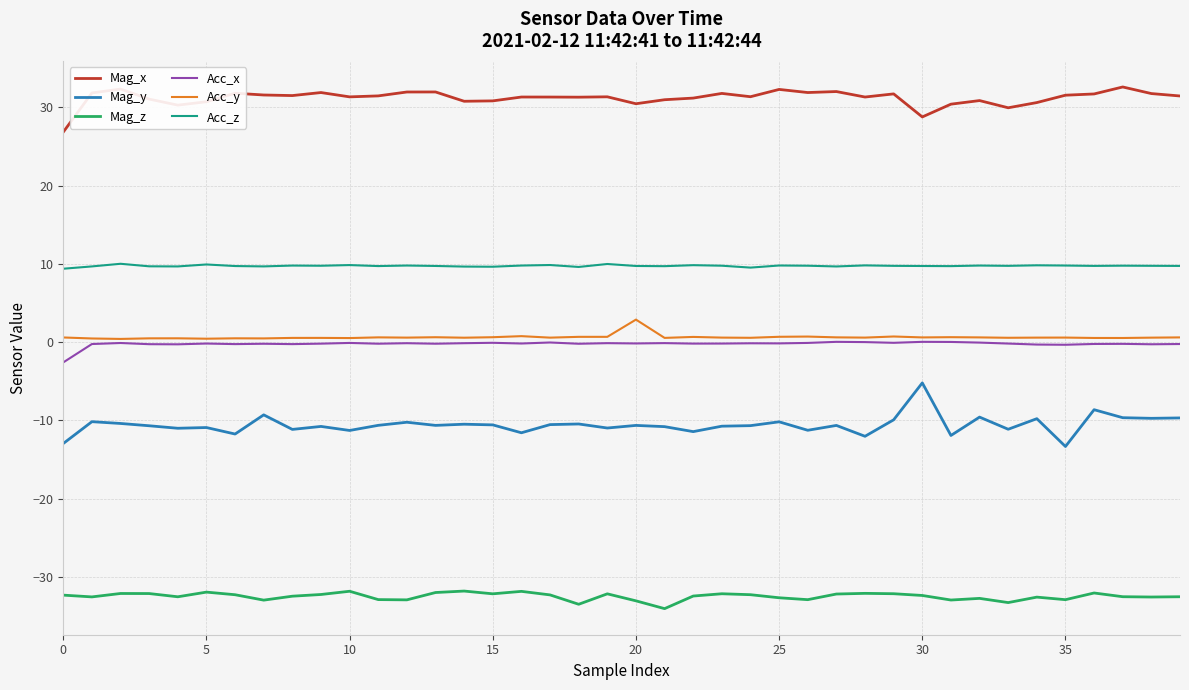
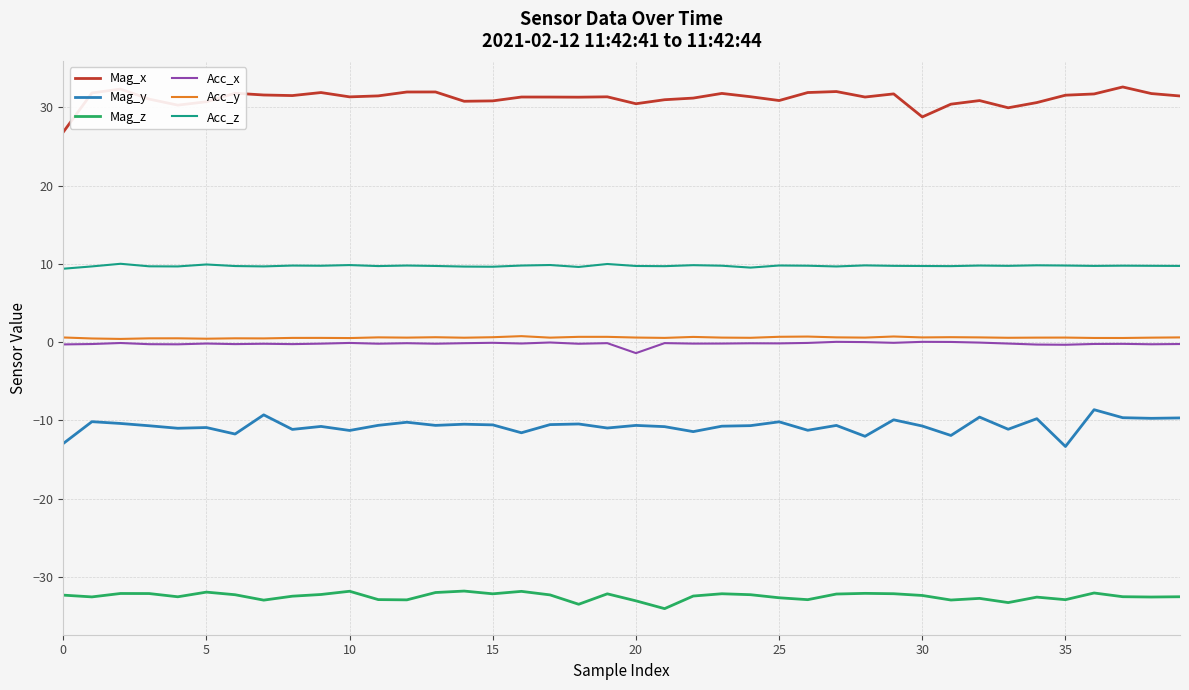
  {
    "Mag_x": {
      "0": 27,
      "10": 31,
      "15": 31,
      "20": 30,
-     "25": 32,
+     "25": 31,
      "30": 29,
      "35": 32
    },
    "Mag_y": {
      "0": -13,
      "5": -11,
      "10": -11,
      "15": -11,
      "20": -11,
      "25": -10,
-     "30": -5,
+     "30": -11,
      "35": -13
    },
    "Acc_x": {
-     "0": -3,
+     "0": 0,
      "5": 0,
      "10": 0,
      "15": 0,
-     "20": 0,
+     "20": -1,
      "25": 0,
      "30": 0,
      "35": 0
    },
    "Acc_y": {
      "0": 1,
      "5": 0,
      "10": 1,
      "15": 1,
-     "20": 3,
+     "20": 1,
      "25": 1,
      "30": 1,
      "35": 1
    }
  }
